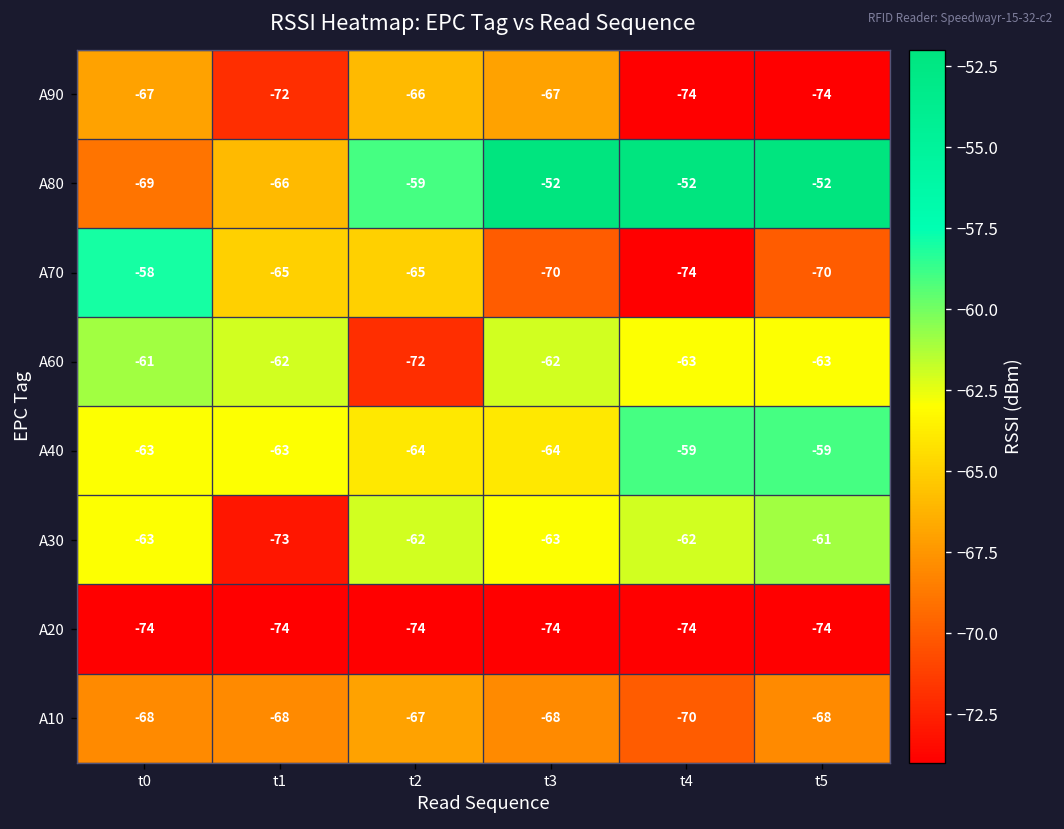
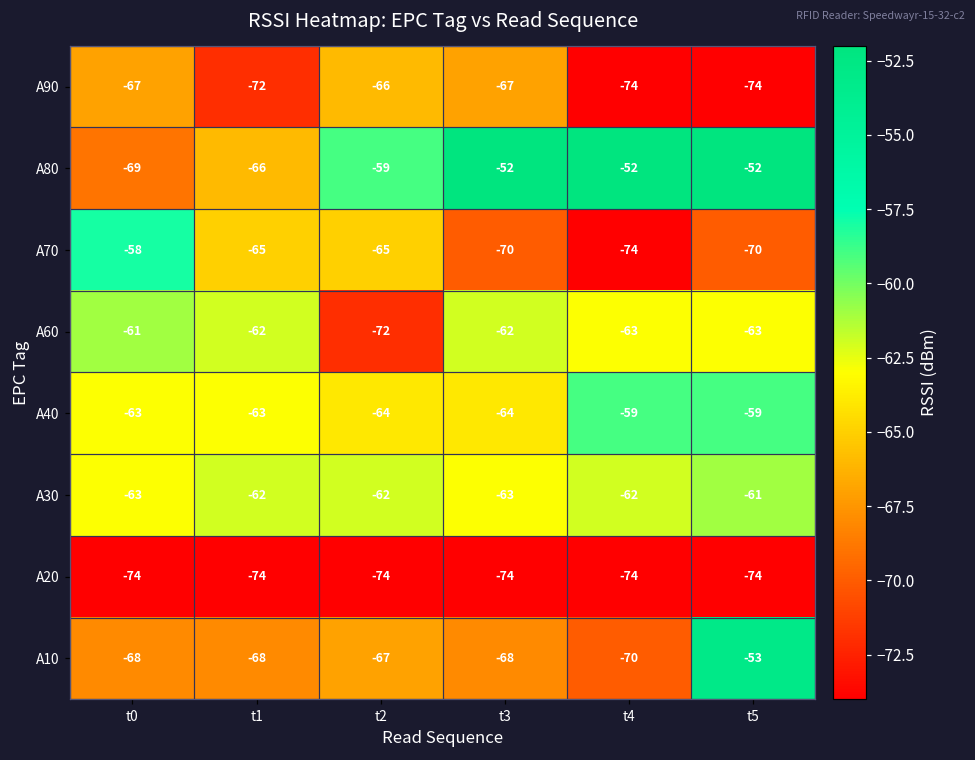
  {
    "A90": {
      "t0": -67,
      "t1": -72,
      "t2": -66,
      "t3": -67,
      "t4": -74,
      "t5": -74
    },
    "A80": {
      "t0": -69,
      "t1": -66,
      "t2": -59,
      "t3": -52,
      "t4": -52,
      "t5": -52
    },
    "A70": {
      "t0": -58,
      "t1": -65,
      "t2": -65,
      "t3": -70,
      "t4": -74,
      "t5": -70
    },
    "A60": {
      "t0": -61,
      "t1": -62,
      "t2": -72,
      "t3": -62,
      "t4": -63,
      "t5": -63
    },
    "A40": {
      "t0": -63,
      "t1": -63,
      "t2": -64,
      "t3": -64,
      "t4": -59,
      "t5": -59
    },
    "A30": {
      "t0": -63,
-     "t1": -73,
+     "t1": -62,
      "t2": -62,
      "t3": -63,
      "t4": -62,
      "t5": -61
    },
    "A20": {
      "t0": -74,
      "t1": -74,
      "t2": -74,
      "t3": -74,
      "t4": -74,
      "t5": -74
    },
    "A10": {
      "t0": -68,
      "t1": -68,
      "t2": -67,
      "t3": -68,
      "t4": -70,
-     "t5": -68
+     "t5": -53
    }
  }
